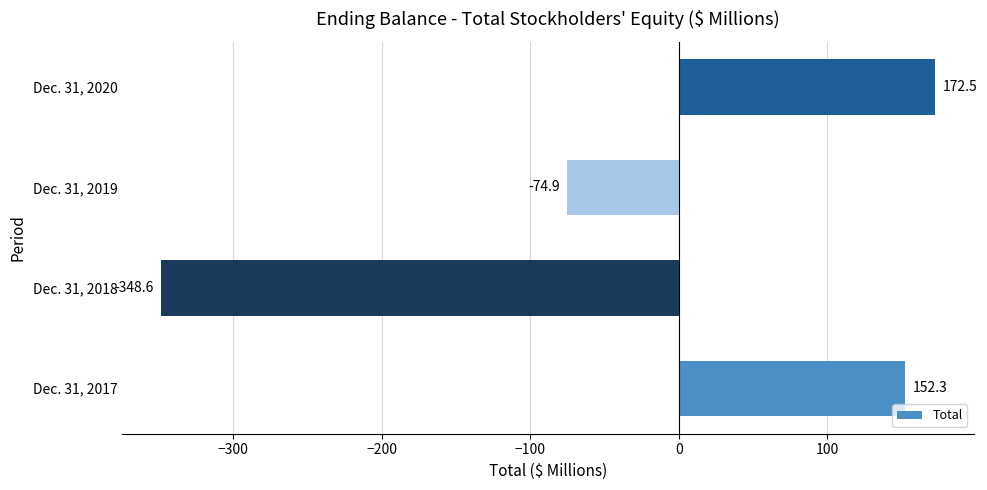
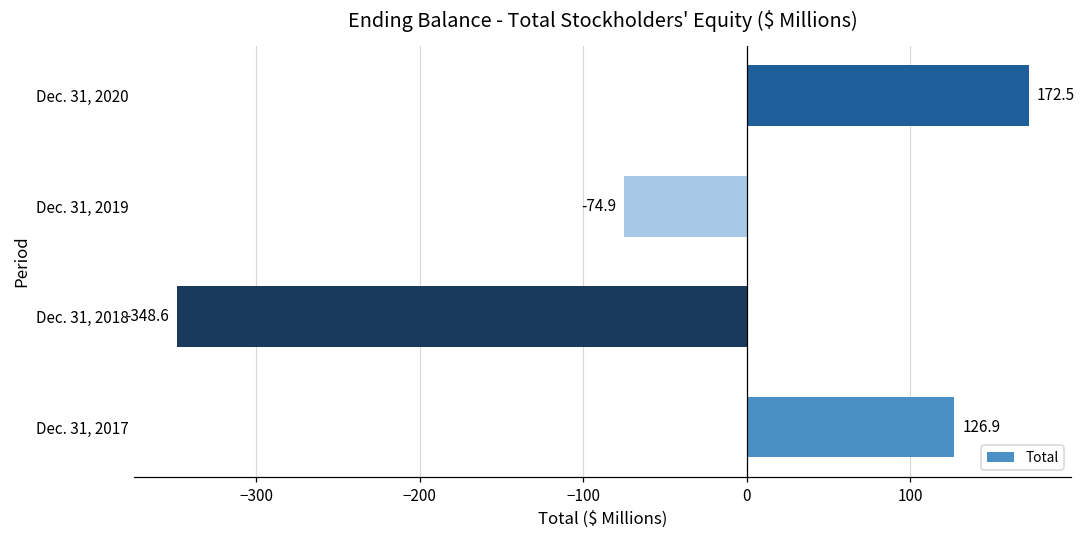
  {
    "Dec. 31, 2020": 172.5,
    "Dec. 31, 2019": -74.9,
    "Dec. 31, 2018": -348.6,
-   "Dec. 31, 2017": 152.3
+   "Dec. 31, 2017": 126.9
  }
